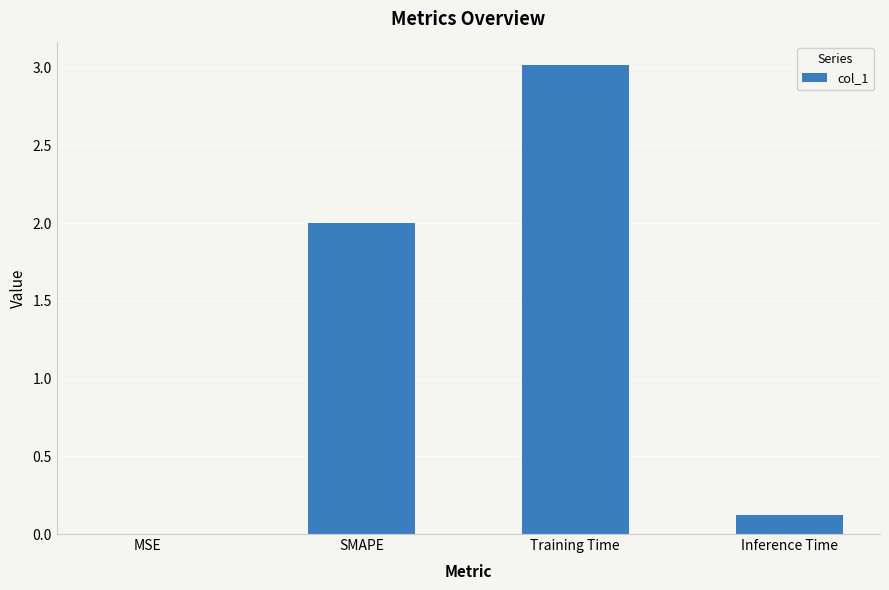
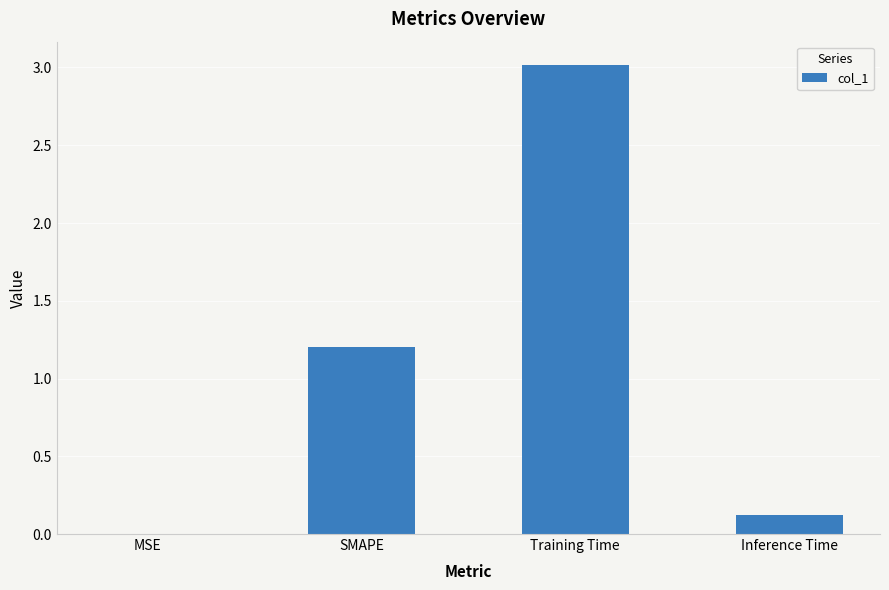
  {
-   "SMAPE": 2.0,
+   "SMAPE": 1.2,
    "Training Time": 3.0,
    "Inference Time": 0.12
  }
